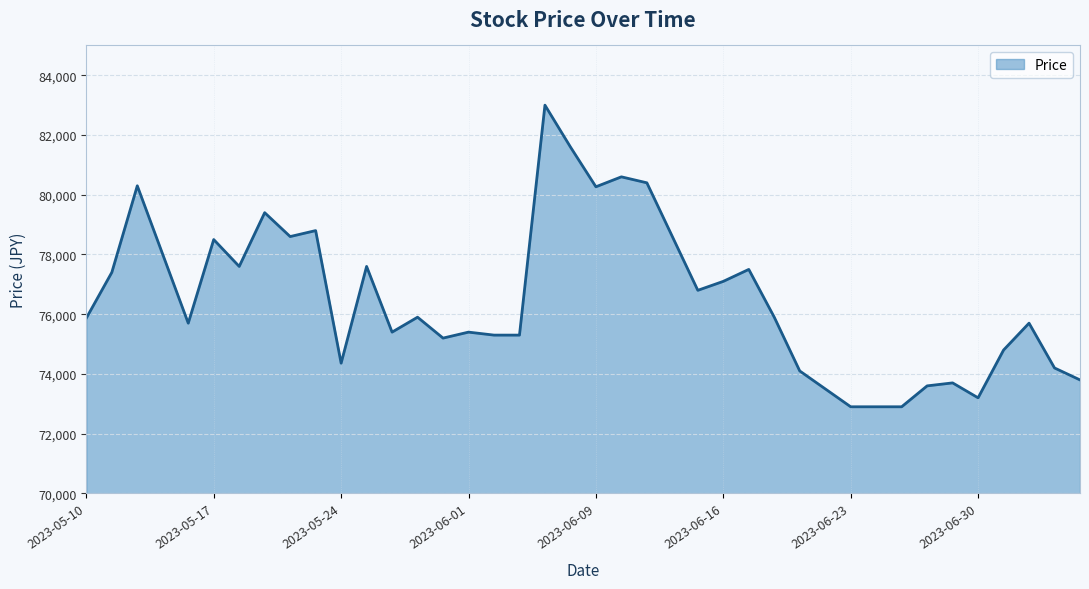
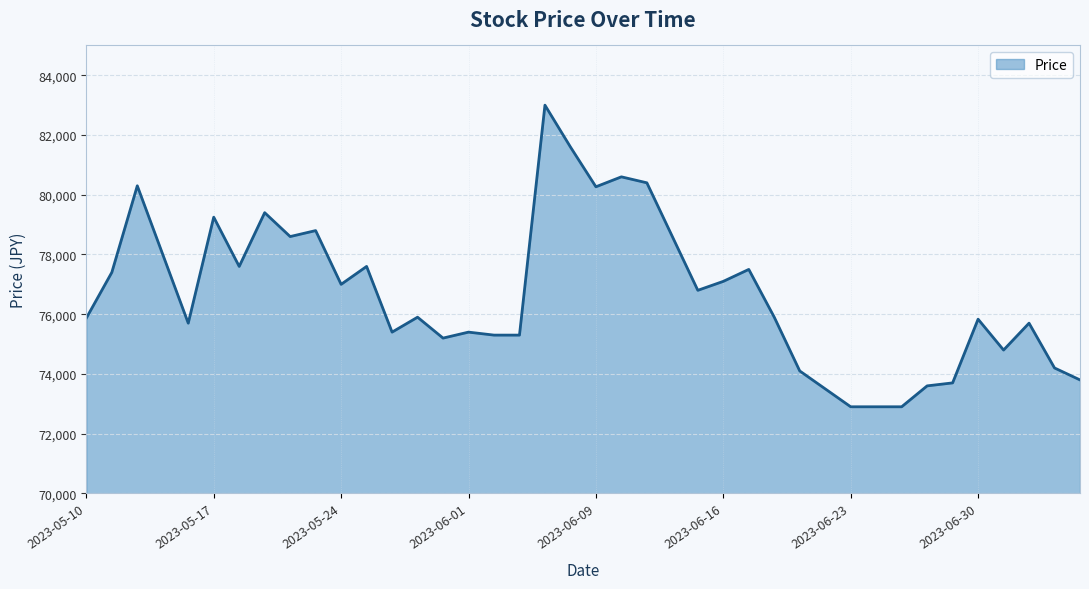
  {
    "2023-05-10": "75,900",
-   "2023-05-17": "78,500",
-   "2023-05-24": "74,400",
+   "2023-05-17": "79,200",
+   "2023-05-24": "77,000",
    "2023-06-01": "75,400",
    "2023-06-09": "80,300",
    "2023-06-16": "77,100",
    "2023-06-23": "72,900",
-   "2023-06-30": "73,200"
+   "2023-06-30": "75,800"
  }
